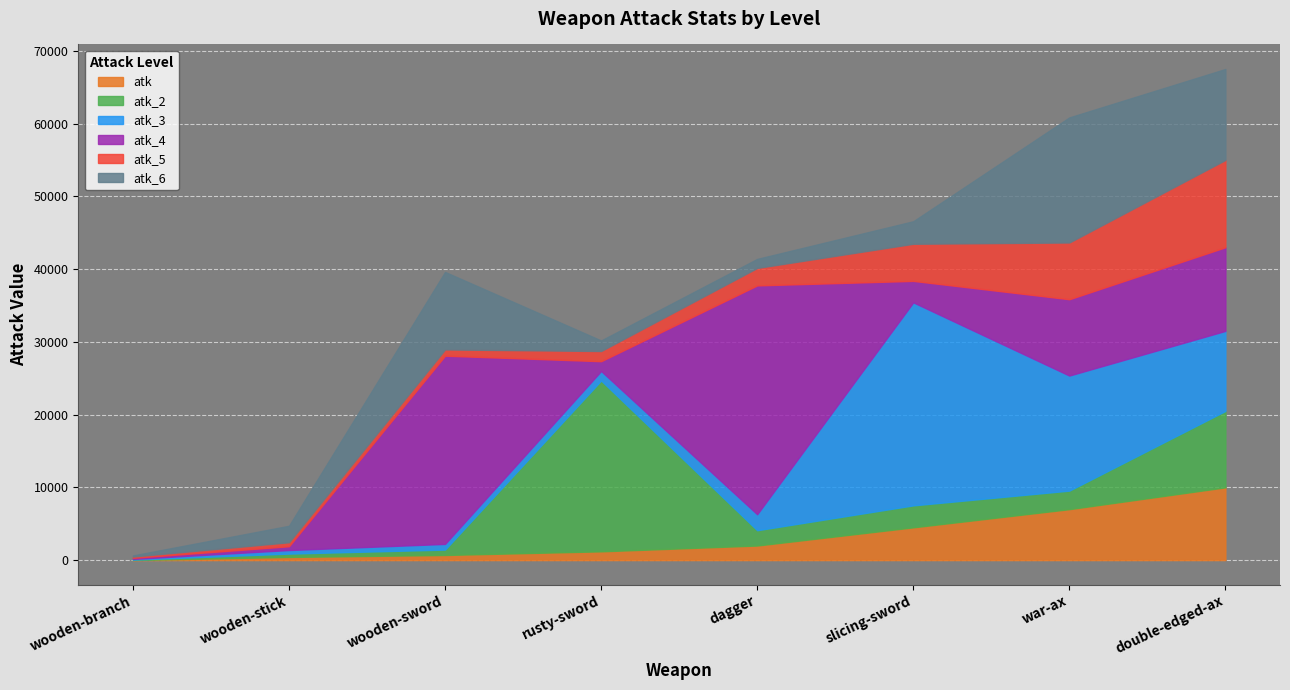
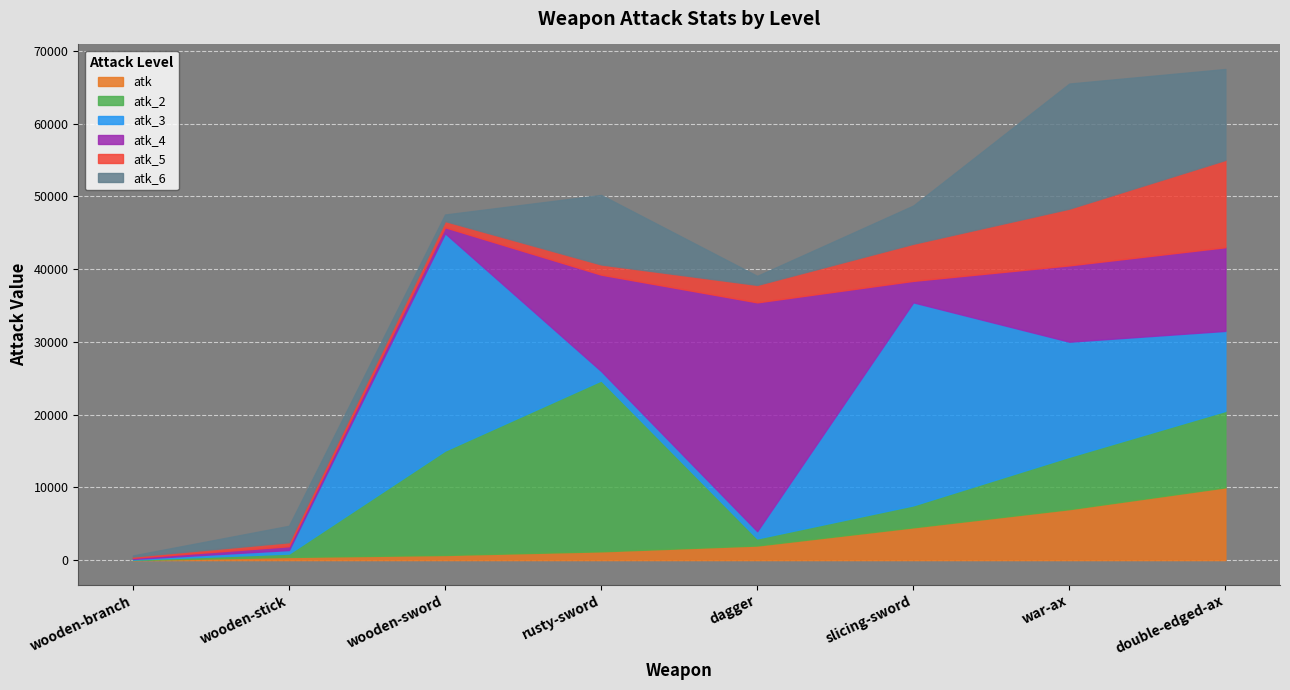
  {
    "atk_2": {
      "wooden-stick": 0,
-     "wooden-sword": 1000,
+     "wooden-sword": 14000,
      "rusty-sword": 23000,
-     "dagger": 2000,
+     "dagger": 1000,
      "slicing-sword": 3000,
-     "war-ax": 3000,
+     "war-ax": 7000,
      "double-edged-ax": 11000
    },
    "atk_3": {
      "wooden-stick": 0,
-     "wooden-sword": 1000,
+     "wooden-sword": 30000,
      "rusty-sword": 1000,
-     "dagger": 2000,
+     "dagger": 1000,
      "slicing-sword": 28000,
      "war-ax": 16000,
      "double-edged-ax": 11000
    },
    "atk_4": {
      "wooden-stick": 1000,
-     "wooden-sword": 26000,
-     "rusty-sword": 1000,
+     "wooden-sword": 1000,
+     "rusty-sword": 13000,
      "dagger": 31000,
      "slicing-sword": 3000,
      "war-ax": 10000,
      "double-edged-ax": 12000
    },
    "atk_6": {
      "wooden-stick": 2000,
-     "wooden-sword": 11000,
-     "rusty-sword": 1000,
+     "wooden-sword": 1000,
+     "rusty-sword": 10000,
      "dagger": 1000,
-     "slicing-sword": 3000,
+     "slicing-sword": 5000,
      "war-ax": 17000,
      "double-edged-ax": 13000
    }
  }
